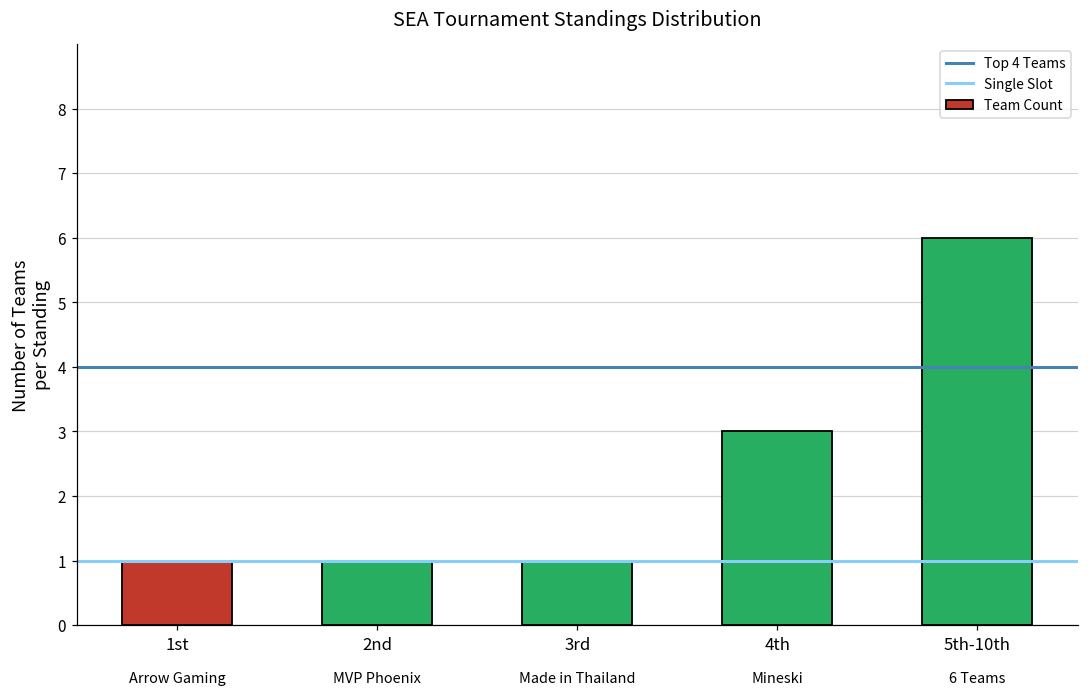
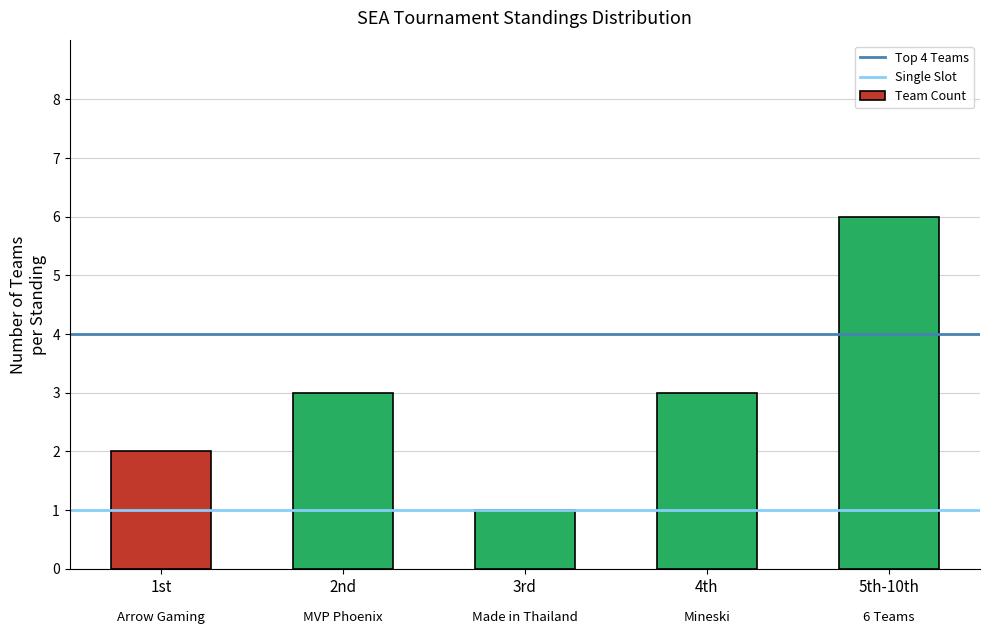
  {
-   "1st": 1,
-   "2nd": 1,
+   "1st": 2,
+   "2nd": 3,
    "3rd": 1,
    "4th": 3,
    "5th-10th": 6
  }
